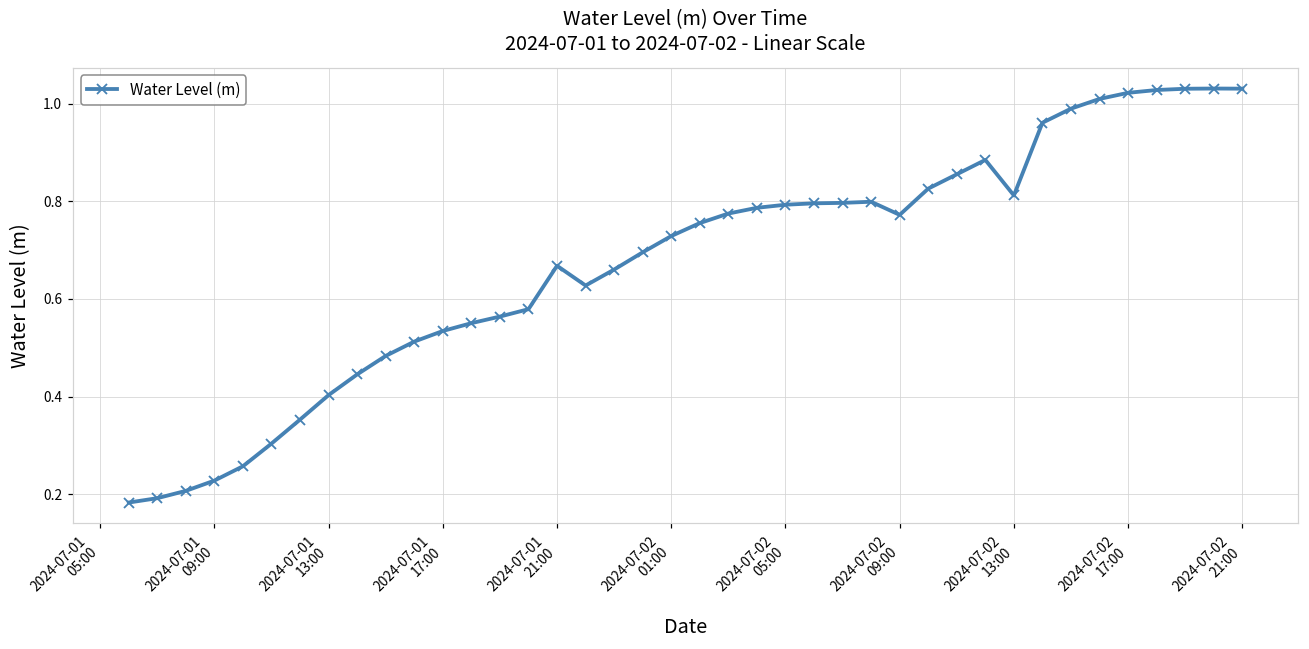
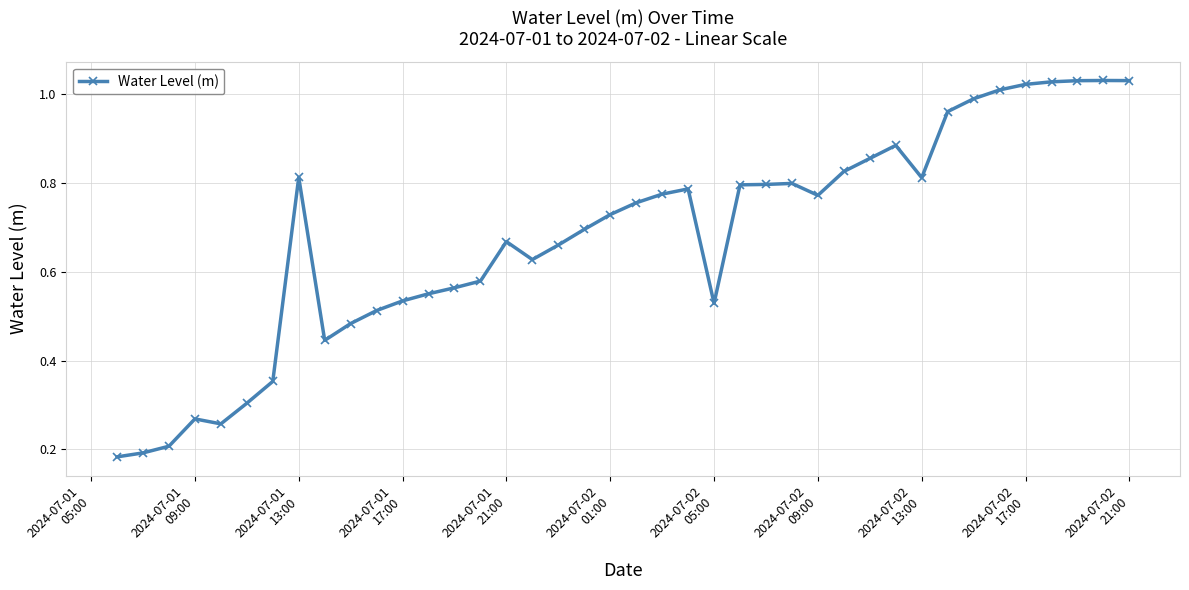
  {
-   "2024-07-01 09:00": 0.23,
-   "2024-07-01 13:00": 0.40,
+   "2024-07-01 09:00": 0.27,
+   "2024-07-01 13:00": 0.81,
    "2024-07-01 17:00": 0.53,
    "2024-07-01 21:00": 0.67,
    "2024-07-02 01:00": 0.73,
-   "2024-07-02 05:00": 0.79,
+   "2024-07-02 05:00": 0.53,
    "2024-07-02 09:00": 0.77,
    "2024-07-02 13:00": 0.81,
    "2024-07-02 17:00": 1.02,
    "2024-07-02 21:00": 1.03
  }
